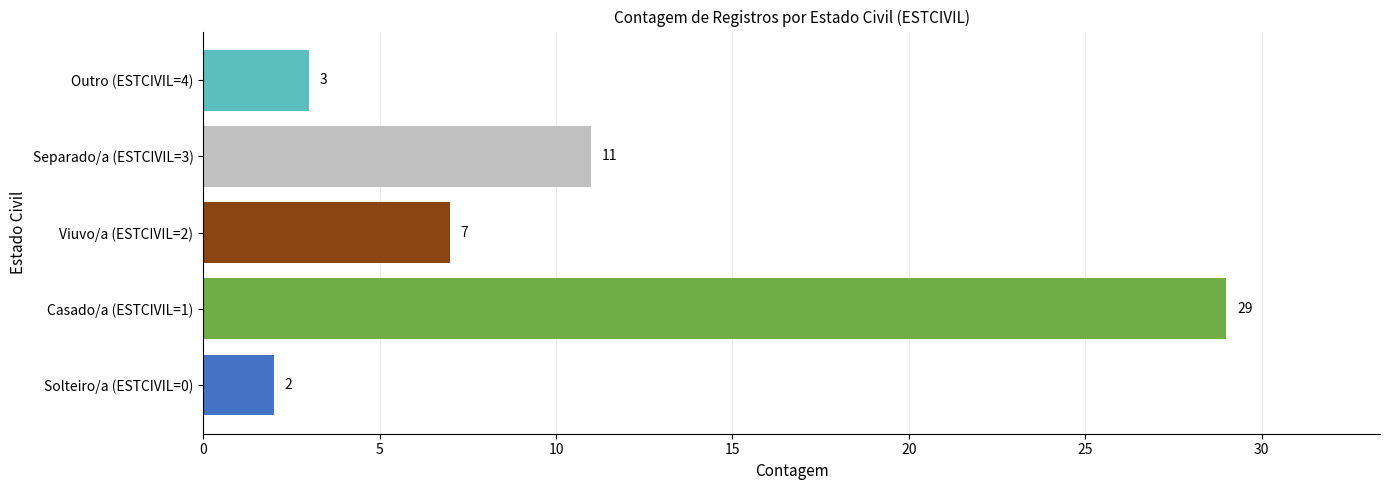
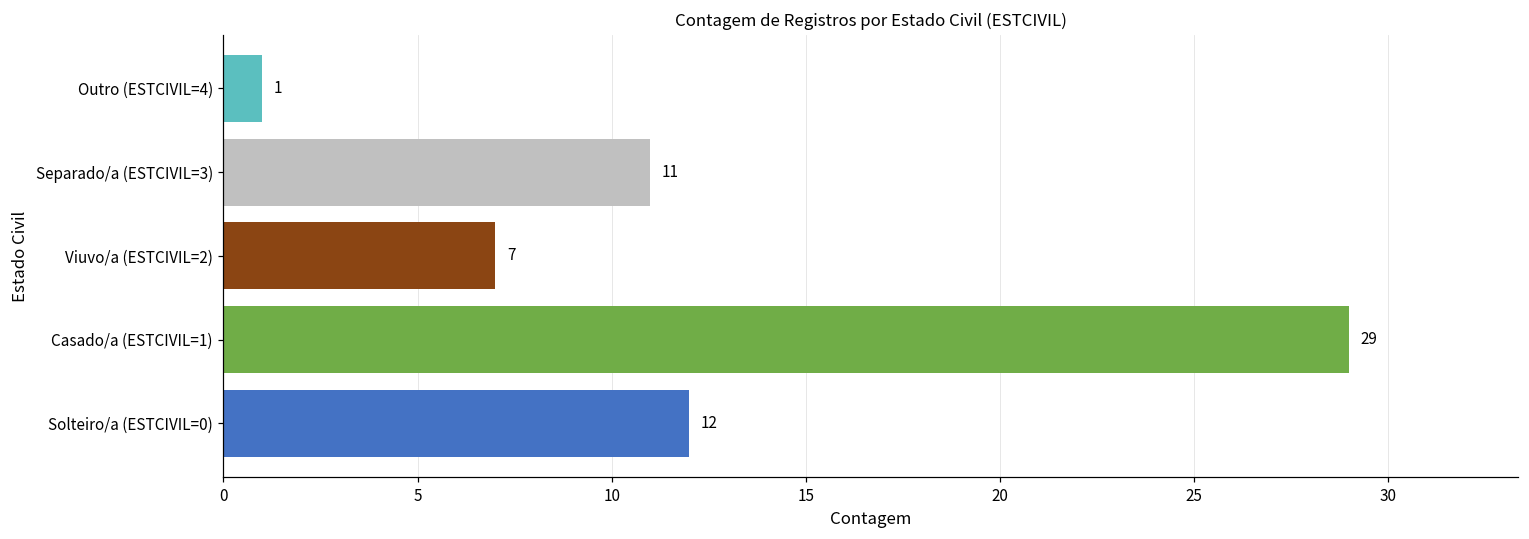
  {
-   "Outro (ESTCIVIL=4)": 3,
+   "Outro (ESTCIVIL=4)": 1,
    "Separado/a (ESTCIVIL=3)": 11,
    "Viuvo/a (ESTCIVIL=2)": 7,
    "Casado/a (ESTCIVIL=1)": 29,
-   "Solteiro/a (ESTCIVIL=0)": 2
+   "Solteiro/a (ESTCIVIL=0)": 12
  }
